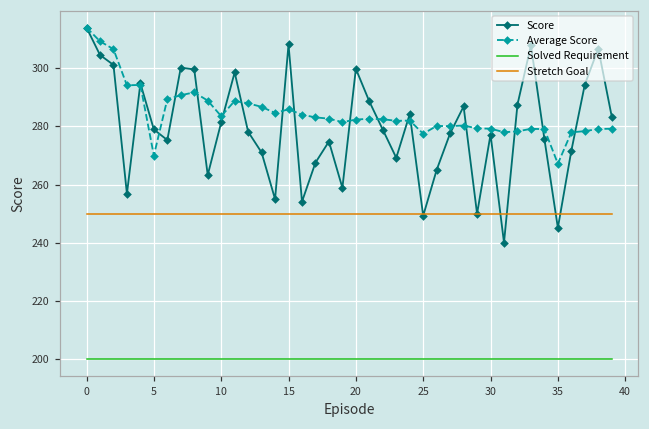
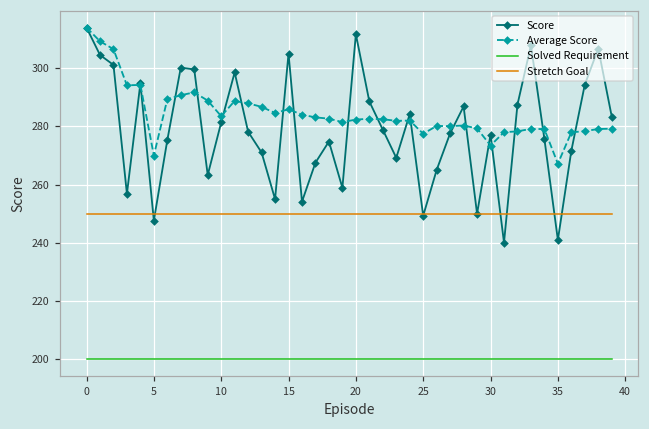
  {
    "Score": {
-     "5": 279,
+     "5": 248,
      "10": 281,
-     "15": 308,
-     "20": 300,
+     "15": 305,
+     "20": 312,
      "30": 277,
-     "35": 245
+     "35": 241
    },
    "Average Score": {
      "5": 270,
      "10": 283,
      "15": 286,
      "20": 282,
      "25": 277,
-     "30": 279,
+     "30": 273,
      "35": 267
    },
    "Solved Requirement": {
      "0": 200,
      "5": 200,
      "10": 200,
      "15": 200,
      "20": 200,
      "25": 200,
      "30": 200,
      "35": 200
    },
    "Stretch Goal": {
      "0": 250,
      "5": 250,
      "10": 250,
      "15": 250,
      "20": 250,
      "30": 250,
      "35": 250
    }
  }
